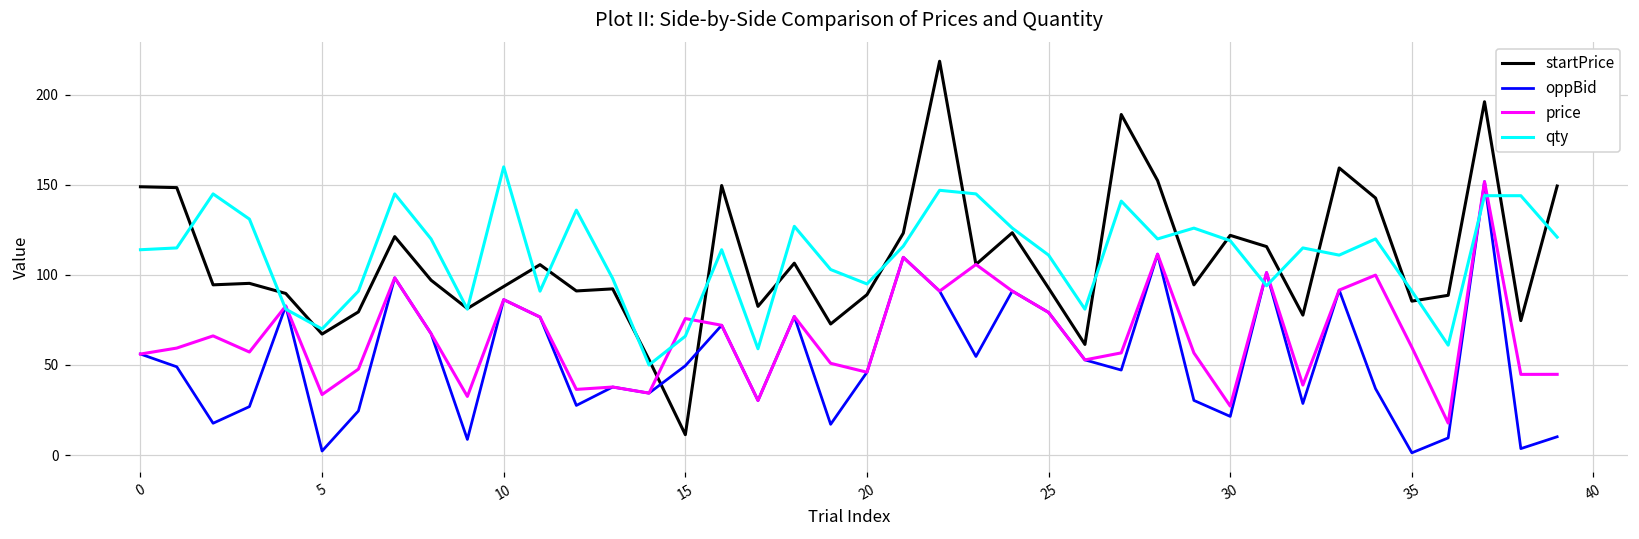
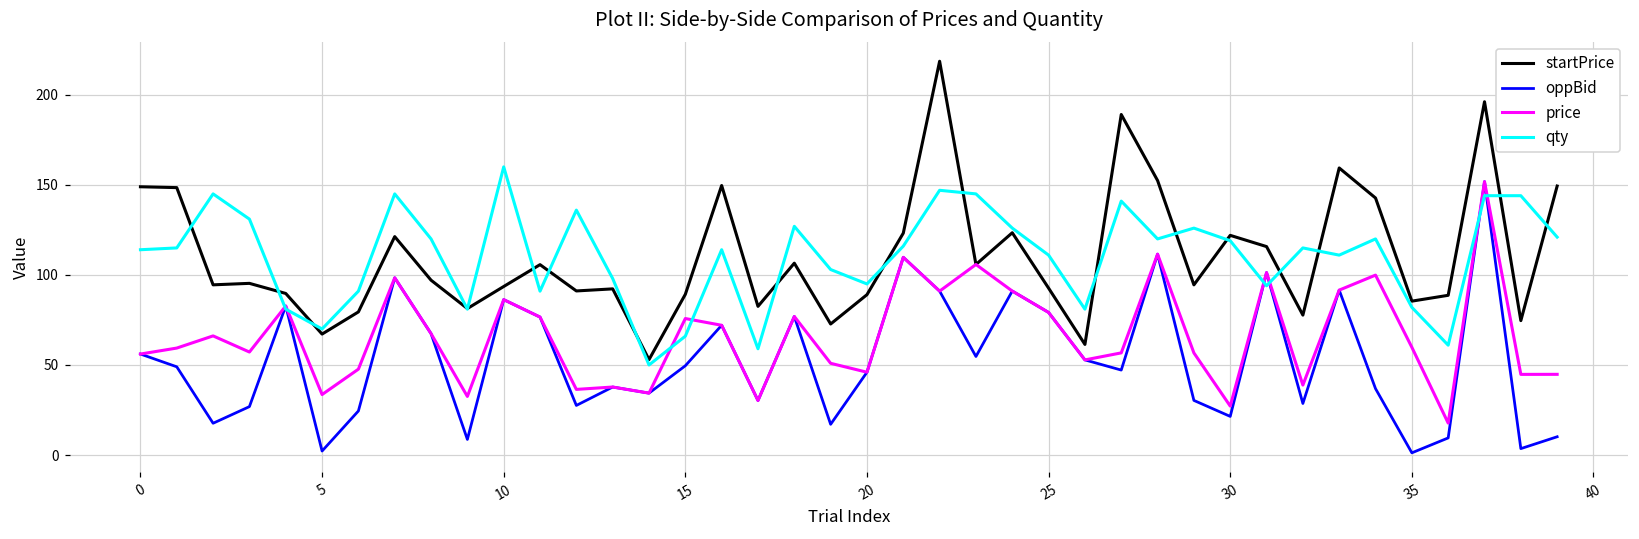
  {
    "startPrice": {
      "0": 149,
      "5": 67,
      "10": 94,
-     "15": 11,
+     "15": 89,
      "20": 89,
      "25": 93,
      "30": 122,
      "35": 85
    },
    "oppBid": {
      "5": 2,
      "15": 50,
      "30": 21,
      "35": 1
    },
    "price": {
      "5": 34,
      "15": 76,
      "30": 27,
      "35": 60
    },
    "qty": {
      "0": 114,
      "5": 70,
      "10": 160,
      "15": 66,
      "20": 95,
      "25": 111,
      "30": 119,
-     "35": 91
+     "35": 82
    }
  }
